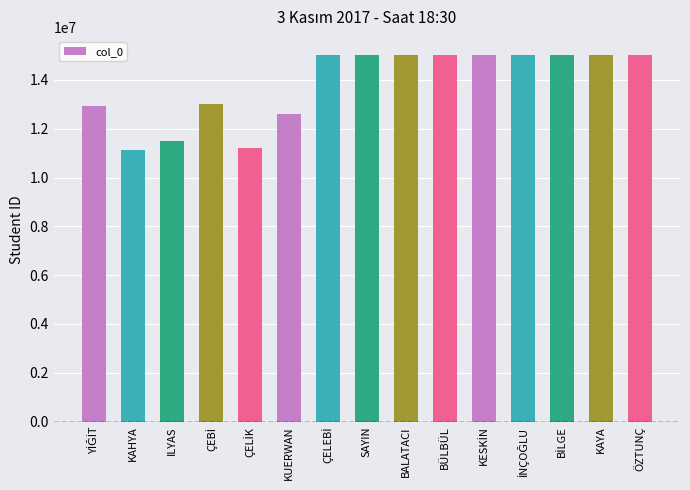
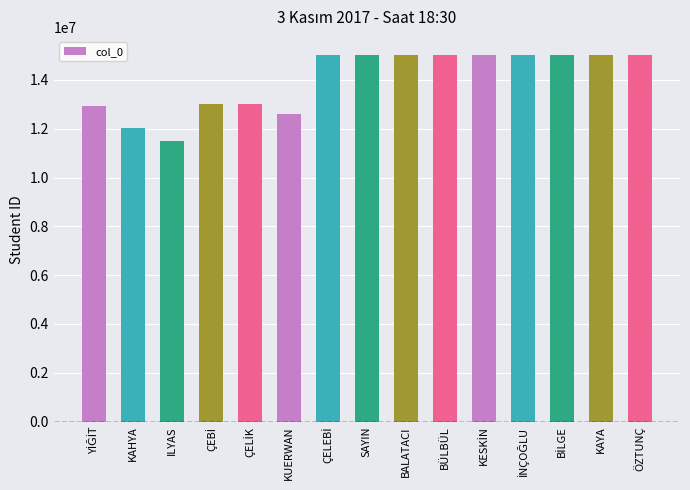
  {
    "YİĞİT": 12900000,
-   "KAHYA": 11100000,
+   "KAHYA": 12000000,
    "ILYAS": 11500000,
    "ÇEBİ": 13000000,
-   "ÇELİK": 11200000,
+   "ÇELİK": 13000000,
    "KUERWAN": 12600000,
    "ÇELEBİ": 15000000,
    "SAYIN": 15000000,
    "BALATACI": 15000000,
    "BÜLBÜL": 15000000,
    "KESKİN": 15000000,
    "İNÇOĞLU": 15000000,
    "BİLGE": 15000000,
    "KAYA": 15000000,
    "ÖZTUNÇ": 15000000
  }
